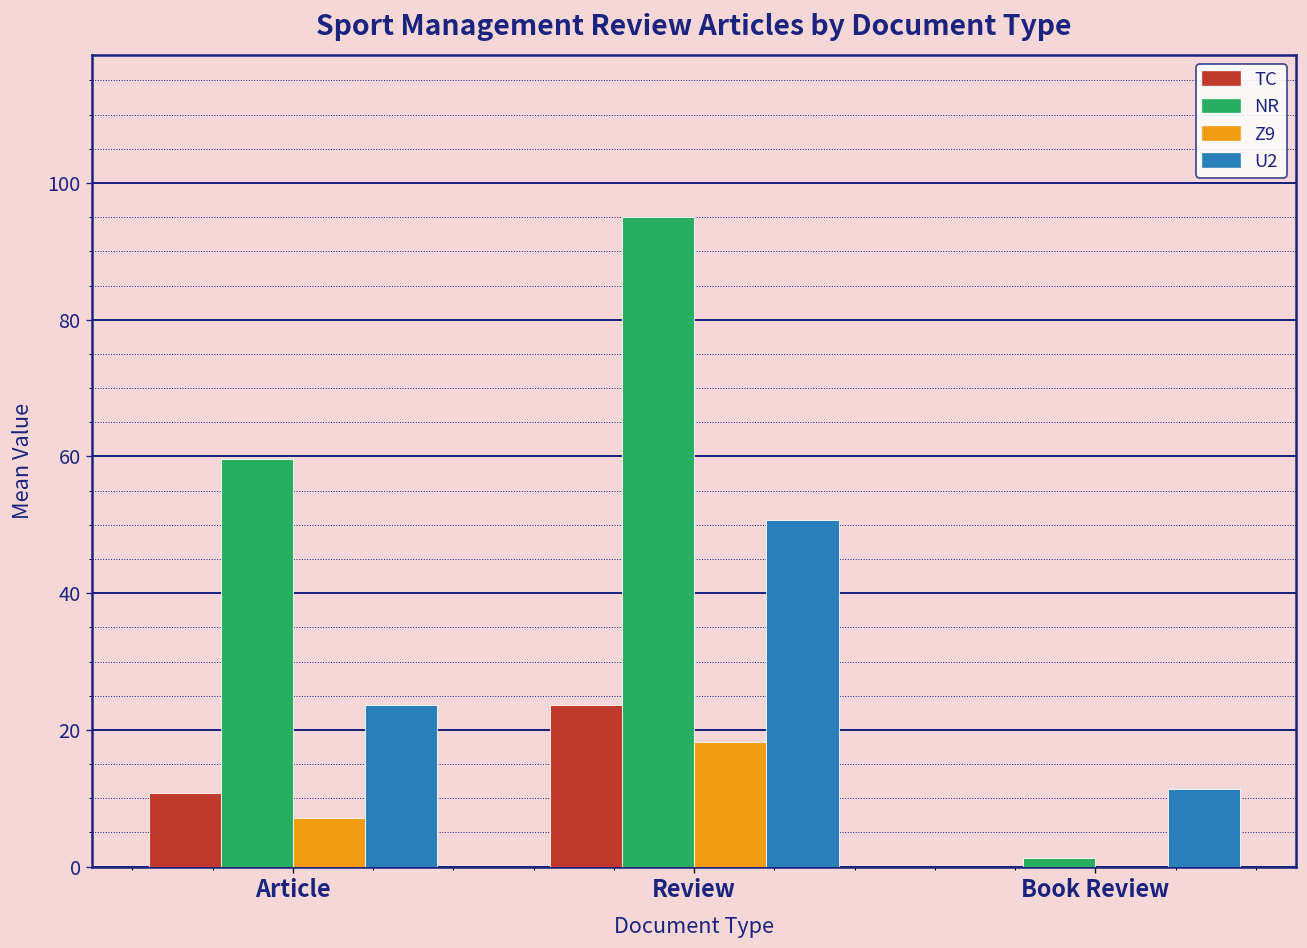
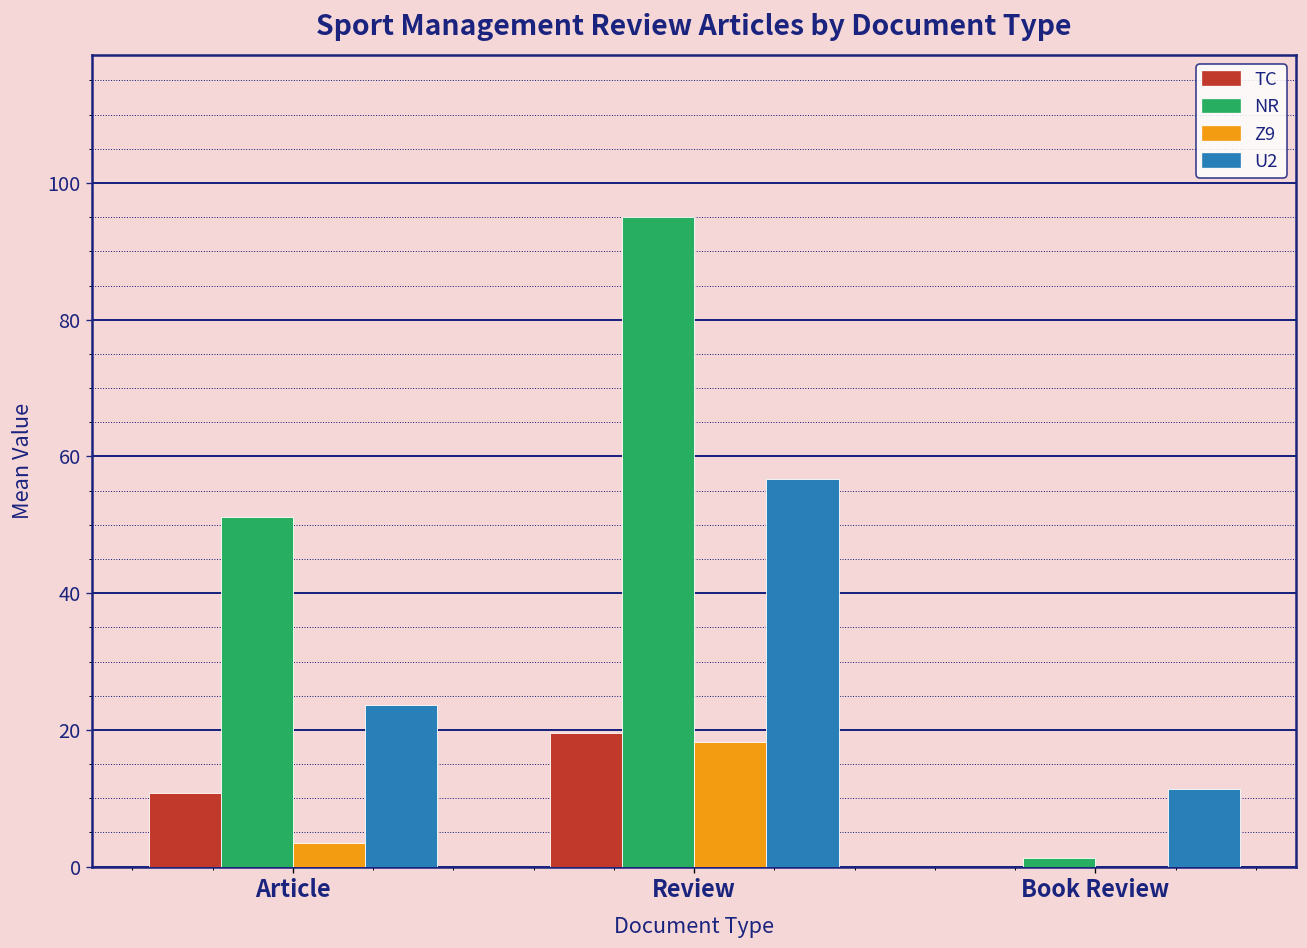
  {
    "TC": {
      "Article": 11,
-     "Review": 24,
+     "Review": 20,
      "Book Review": 0
    },
    "NR": {
-     "Article": 60,
+     "Article": 51,
      "Review": 95,
      "Book Review": 1
    },
    "Z9": {
-     "Article": 7,
+     "Article": 3,
      "Review": 18,
      "Book Review": 0
    },
    "U2": {
      "Article": 24,
-     "Review": 51,
+     "Review": 57,
      "Book Review": 11
    }
  }
